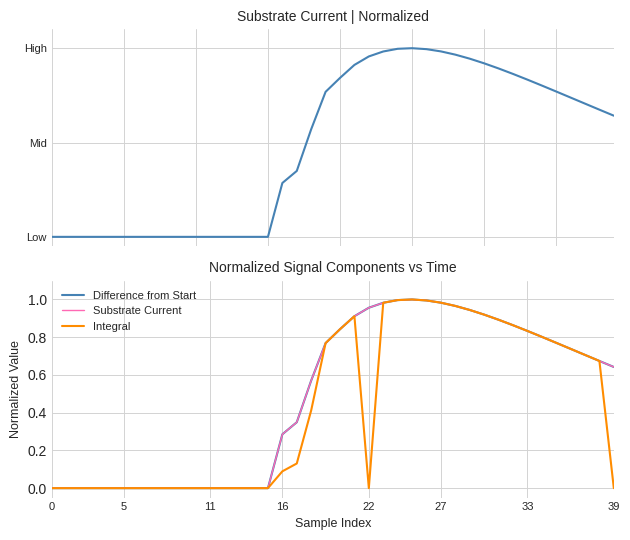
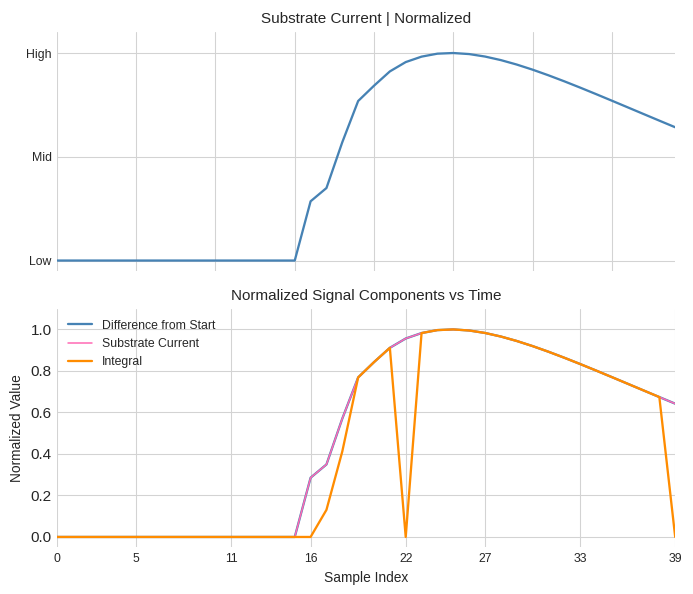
  {
    "Normalized Signal Components vs Time": {
      "Substrate Current": {
        "16": 0.29,
        "22": 0.96,
        "39": 0.64
      },
      "Integral": {
-       "16": 0.09,
+       "16": 0.00,
        "22": 0.00,
        "39": 0.00
      }
    }
  }
